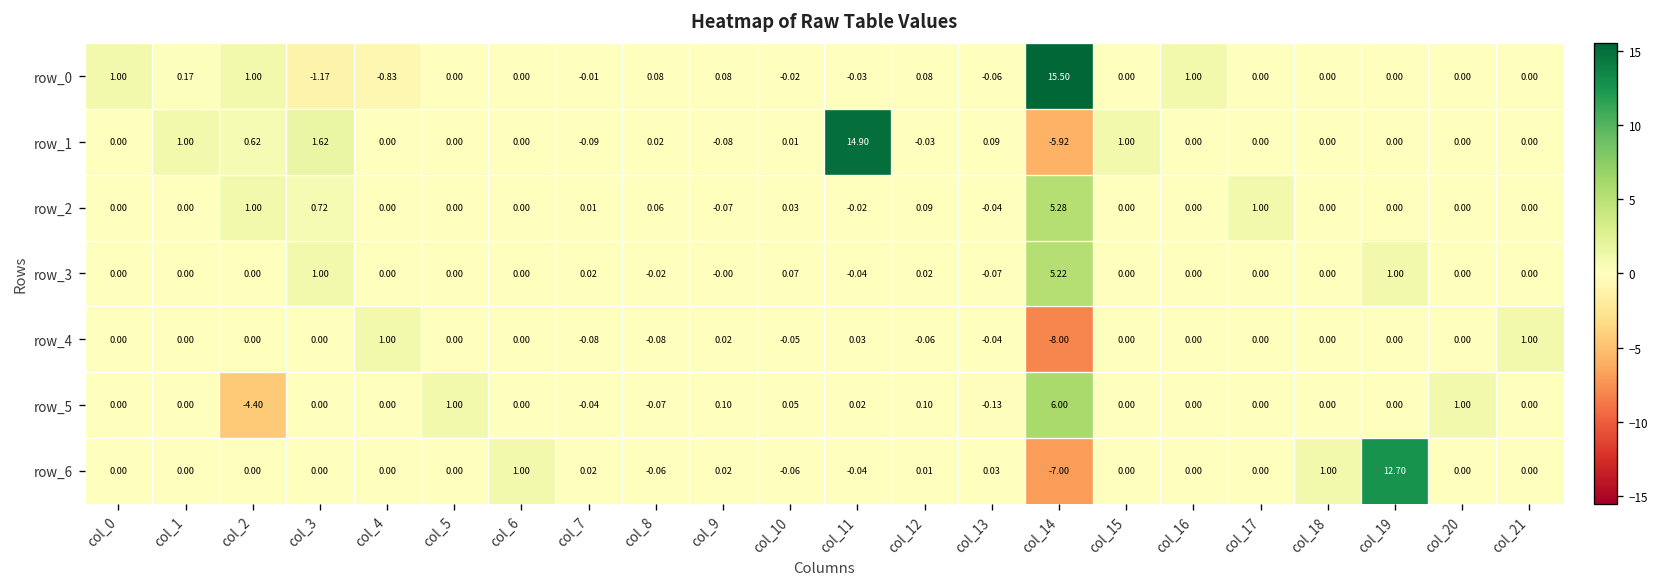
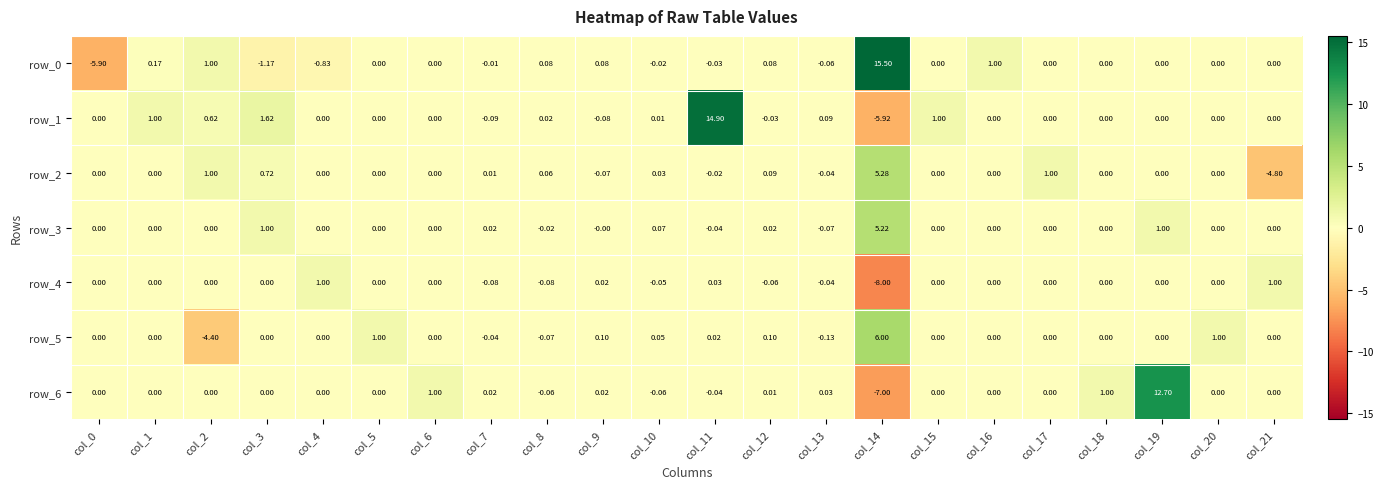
  {
    "row_0": {
-     "col_0": 1.00,
+     "col_0": -5.90,
      "col_1": 0.17,
      "col_2": 1.00,
      "col_3": -1.17,
      "col_4": -0.83,
      "col_5": 0.00,
      "col_6": 0.00,
      "col_7": -0.01,
      "col_8": 0.08,
      "col_9": 0.08,
      "col_10": -0.02,
      "col_11": -0.03,
      "col_12": 0.08,
      "col_13": -0.06,
      "col_14": 15.50,
      "col_15": 0.00,
      "col_16": 1.00,
      "col_17": 0.00,
      "col_18": 0.00,
      "col_19": 0.00,
      "col_20": 0.00,
      "col_21": 0.00
    },
    "row_1": {
      "col_0": 0.00,
      "col_1": 1.00,
      "col_2": 0.62,
      "col_3": 1.62,
      "col_4": 0.00,
      "col_5": 0.00,
      "col_6": 0.00,
      "col_7": -0.09,
      "col_8": 0.02,
      "col_9": -0.08,
      "col_10": 0.01,
      "col_11": 14.90,
      "col_12": -0.03,
      "col_13": 0.09,
      "col_14": -5.92,
      "col_15": 1.00,
      "col_16": 0.00,
      "col_17": 0.00,
      "col_18": 0.00,
      "col_19": 0.00,
      "col_20": 0.00,
      "col_21": 0.00
    },
    "row_2": {
      "col_0": 0.00,
      "col_1": 0.00,
      "col_2": 1.00,
      "col_3": 0.72,
      "col_4": 0.00,
      "col_5": 0.00,
      "col_6": 0.00,
      "col_7": 0.01,
      "col_8": 0.06,
      "col_9": -0.07,
      "col_10": 0.03,
      "col_11": -0.02,
      "col_12": 0.09,
      "col_13": -0.04,
      "col_14": 5.28,
      "col_15": 0.00,
      "col_16": 0.00,
      "col_17": 1.00,
      "col_18": 0.00,
      "col_19": 0.00,
      "col_20": 0.00,
-     "col_21": 0.00
+     "col_21": -4.80
    },
    "row_3": {
      "col_0": 0.00,
      "col_1": 0.00,
      "col_2": 0.00,
      "col_3": 1.00,
      "col_4": 0.00,
      "col_5": 0.00,
      "col_6": 0.00,
      "col_7": 0.02,
      "col_8": -0.02,
      "col_9": -0.00,
      "col_10": 0.07,
      "col_11": -0.04,
      "col_12": 0.02,
      "col_13": -0.07,
      "col_14": 5.22,
      "col_15": 0.00,
      "col_16": 0.00,
      "col_17": 0.00,
      "col_18": 0.00,
      "col_19": 1.00,
      "col_20": 0.00,
      "col_21": 0.00
    },
    "row_4": {
      "col_0": 0.00,
      "col_1": 0.00,
      "col_2": 0.00,
      "col_3": 0.00,
      "col_4": 1.00,
      "col_5": 0.00,
      "col_6": 0.00,
      "col_7": -0.08,
      "col_8": -0.08,
      "col_9": 0.02,
      "col_10": -0.05,
      "col_11": 0.03,
      "col_12": -0.06,
      "col_13": -0.04,
      "col_14": -8.00,
      "col_15": 0.00,
      "col_16": 0.00,
      "col_17": 0.00,
      "col_18": 0.00,
      "col_19": 0.00,
      "col_20": 0.00,
      "col_21": 1.00
    },
    "row_5": {
      "col_0": 0.00,
      "col_1": 0.00,
      "col_2": -4.40,
      "col_3": 0.00,
      "col_4": 0.00,
      "col_5": 1.00,
      "col_6": 0.00,
      "col_7": -0.04,
      "col_8": -0.07,
      "col_9": 0.10,
      "col_10": 0.05,
      "col_11": 0.02,
      "col_12": 0.10,
      "col_13": -0.13,
      "col_14": 6.00,
      "col_15": 0.00,
      "col_16": 0.00,
      "col_17": 0.00,
      "col_18": 0.00,
      "col_19": 0.00,
      "col_20": 1.00,
      "col_21": 0.00
    },
    "row_6": {
      "col_0": 0.00,
      "col_1": 0.00,
      "col_2": 0.00,
      "col_3": 0.00,
      "col_4": 0.00,
      "col_5": 0.00,
      "col_6": 1.00,
      "col_7": 0.02,
      "col_8": -0.06,
      "col_9": 0.02,
      "col_10": -0.06,
      "col_11": -0.04,
      "col_12": 0.01,
      "col_13": 0.03,
      "col_14": -7.00,
      "col_15": 0.00,
      "col_16": 0.00,
      "col_17": 0.00,
      "col_18": 1.00,
      "col_19": 12.70,
      "col_20": 0.00,
      "col_21": 0.00
    }
  }
